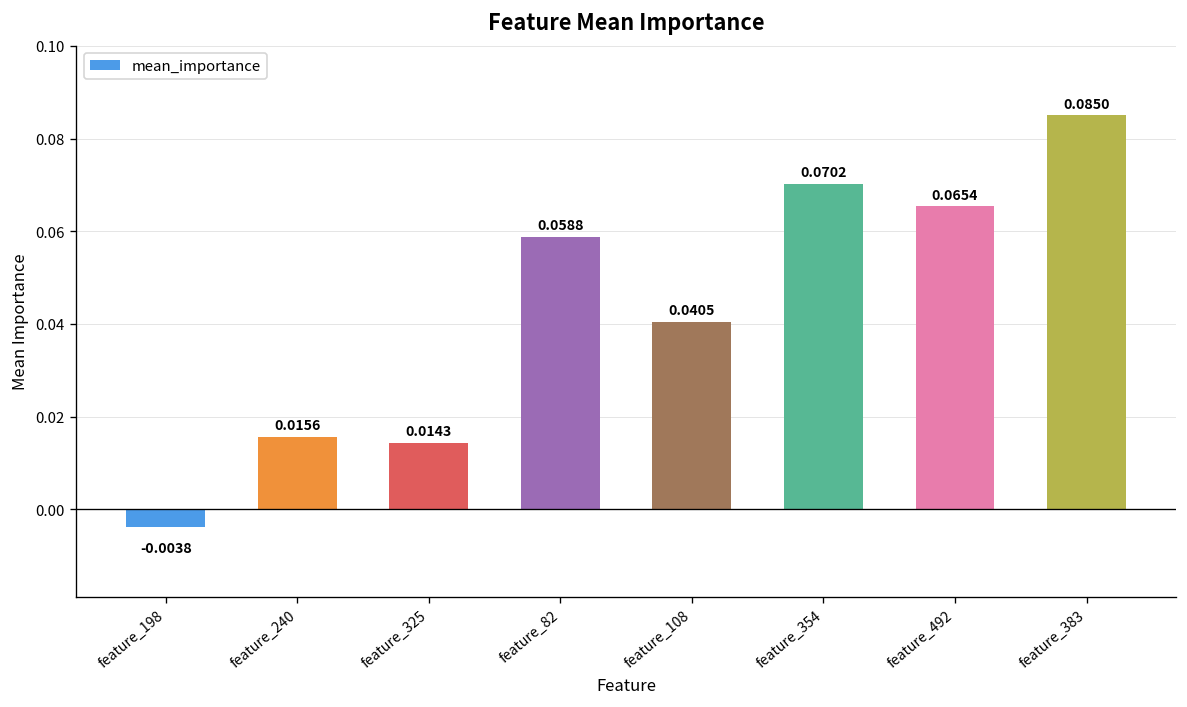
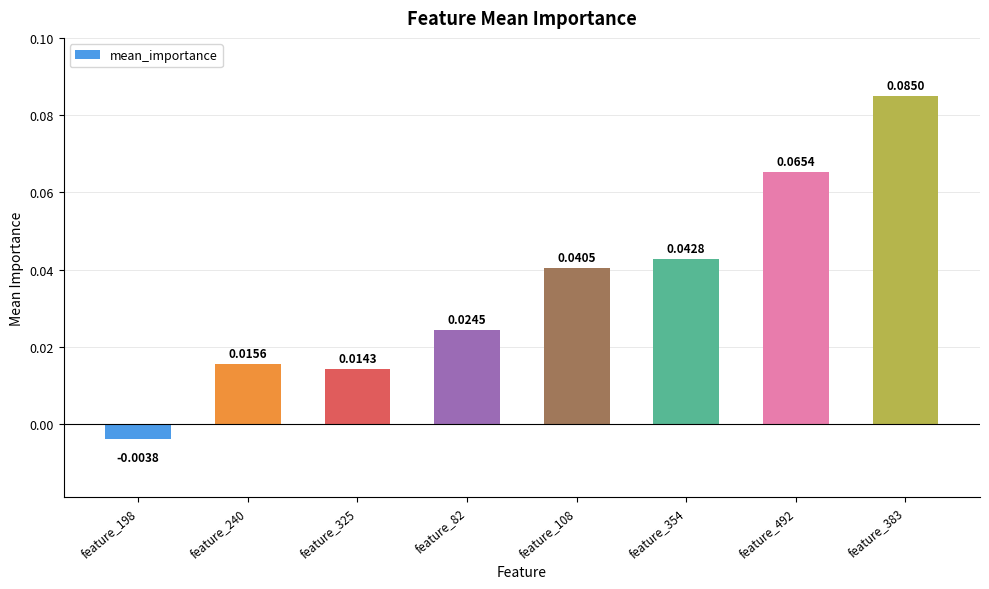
  {
    "feature_198": -0.0038,
    "feature_240": 0.0156,
    "feature_325": 0.0143,
-   "feature_82": 0.0588,
+   "feature_82": 0.0245,
    "feature_108": 0.0405,
-   "feature_354": 0.0702,
+   "feature_354": 0.0428,
    "feature_492": 0.0654,
    "feature_383": 0.0850
  }
